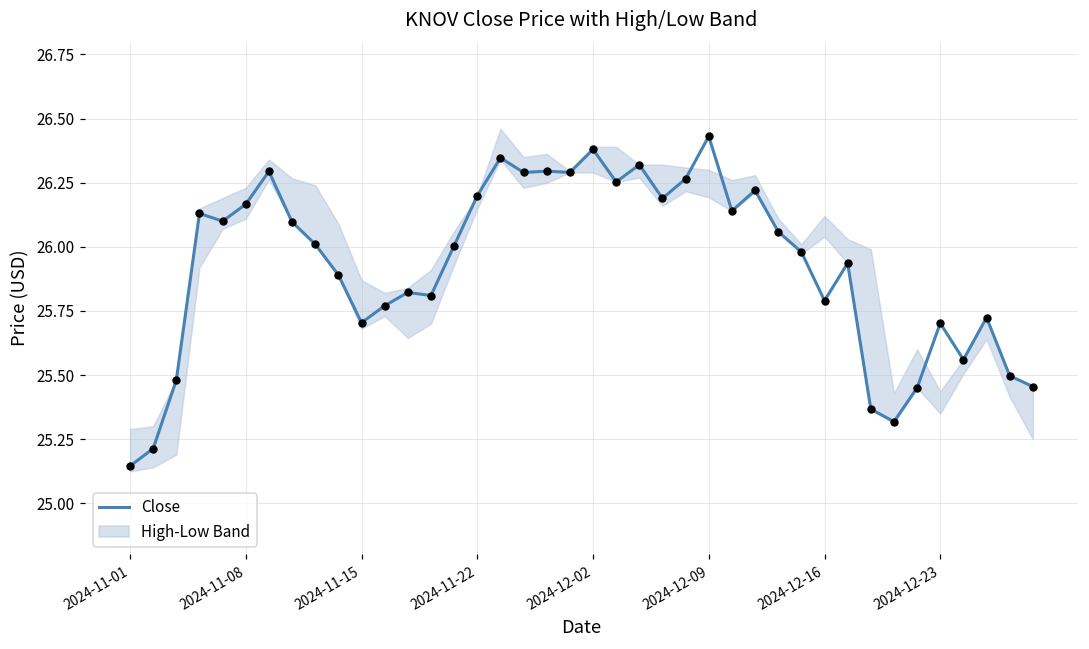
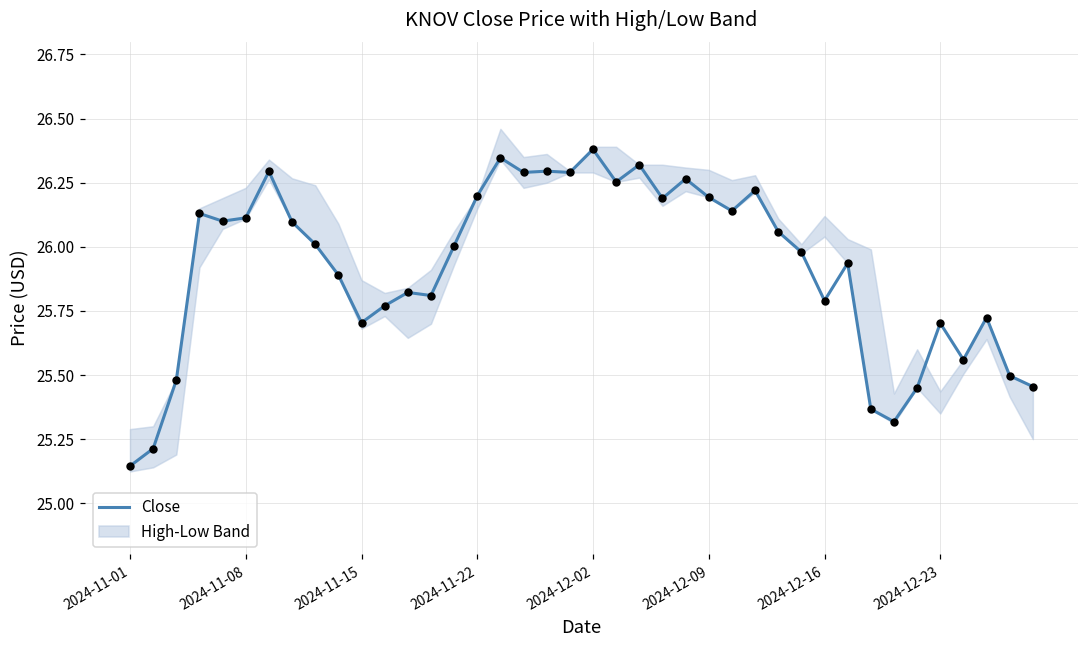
  {
    "Close": {
      "2024-11-01": 25.15,
-     "2024-11-08": 26.17,
+     "2024-11-08": 26.11,
      "2024-11-15": 25.70,
-     "2024-12-09": 26.43,
+     "2024-12-09": 26.19,
      "2024-12-16": 25.79,
      "2024-12-23": 25.70
    }
  }
